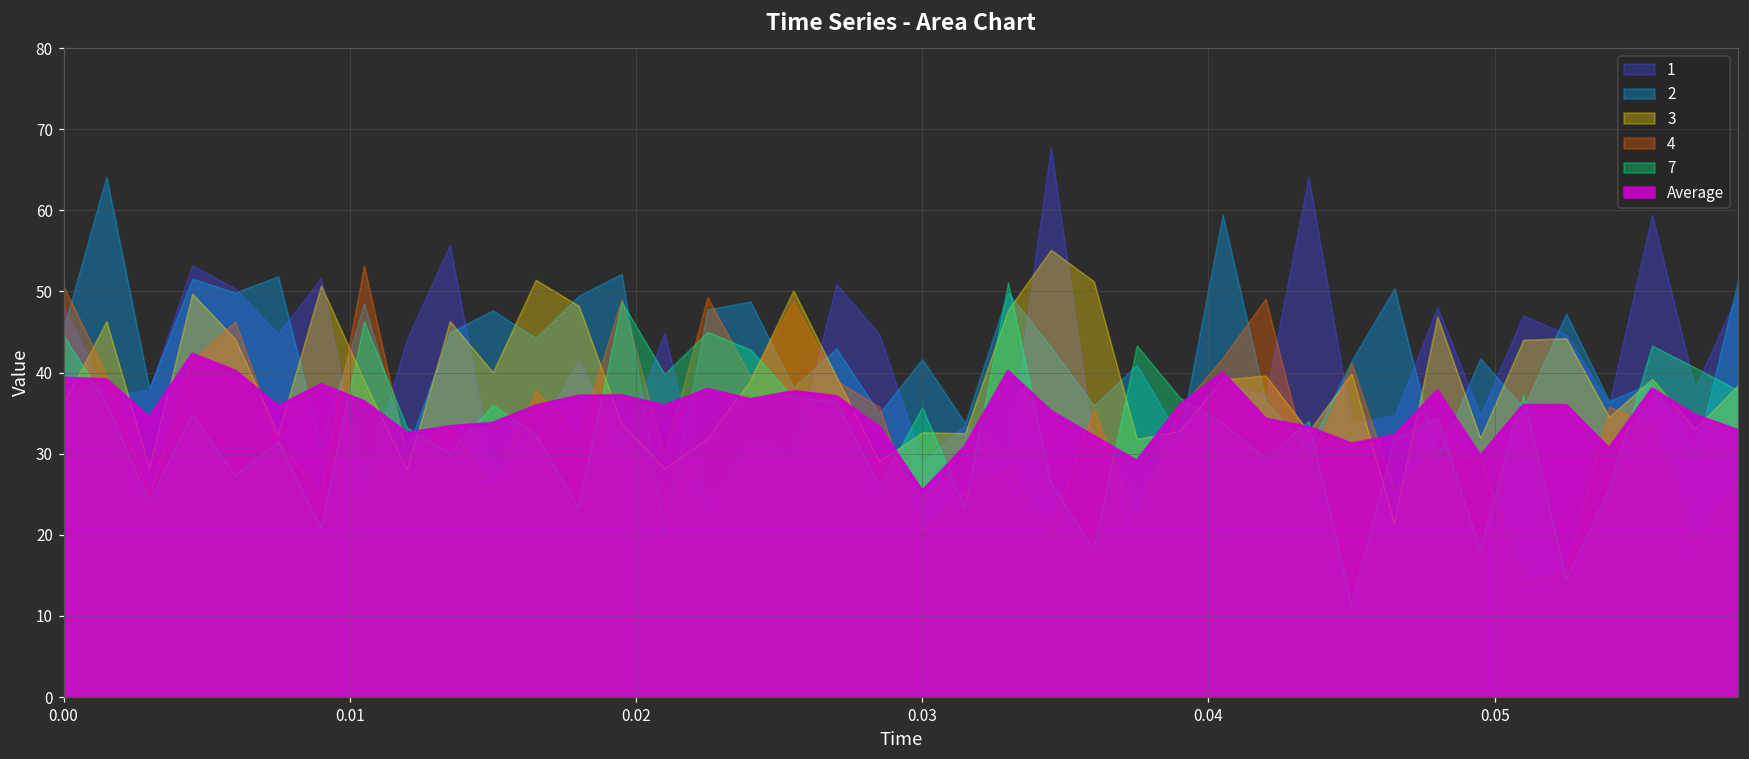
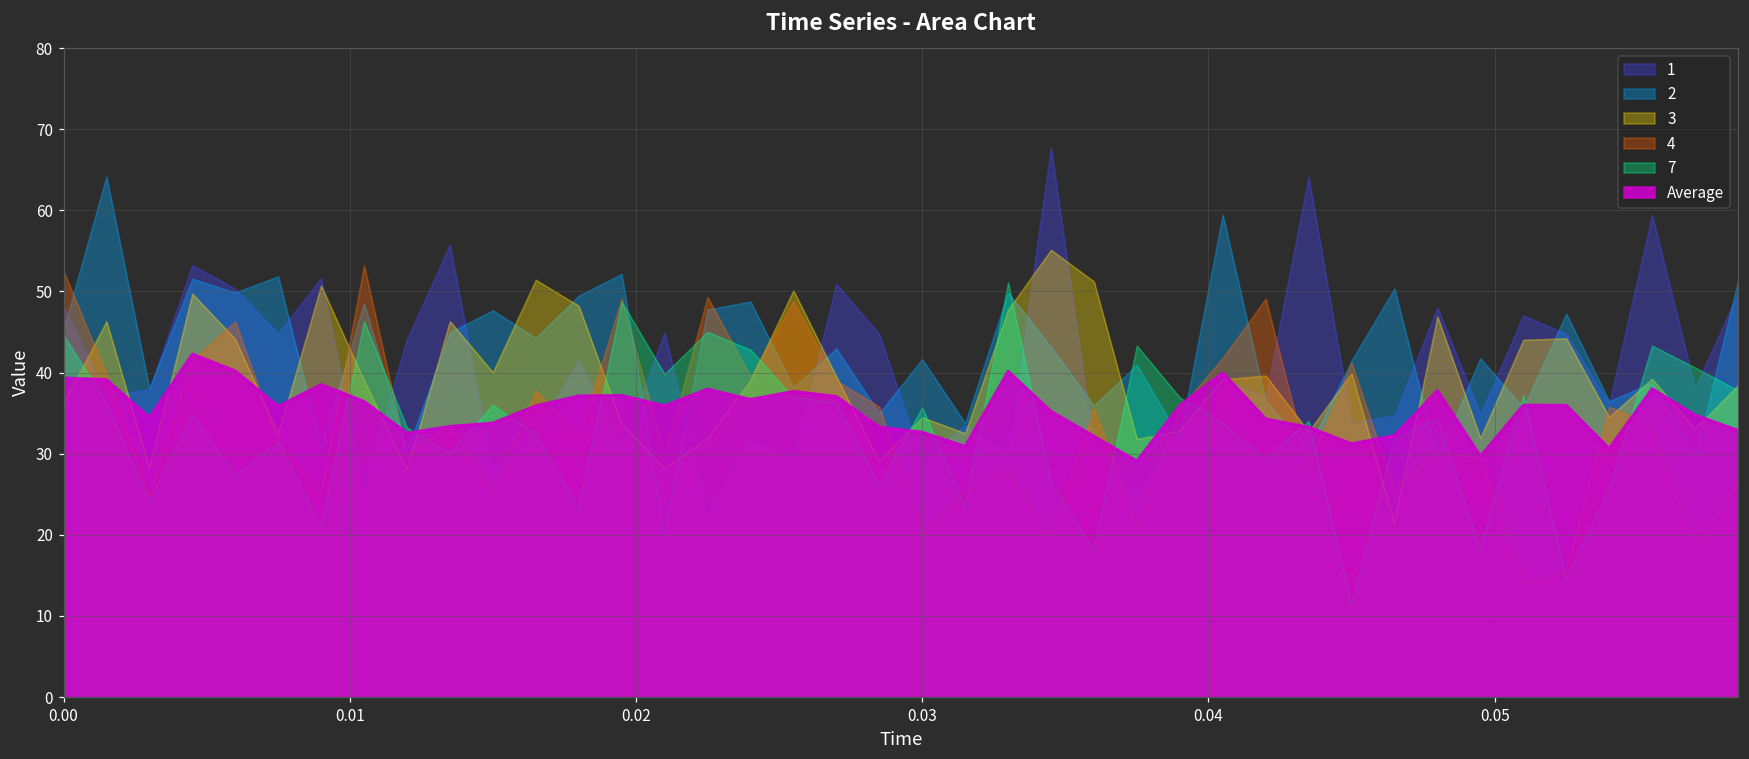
  {
    "1": {
      "0.00": 48,
      "0.03": 29
    },
    "2": {
      "0.00": 45,
      "0.03": 42
    },
    "3": {
      "0.00": 36,
-     "0.03": 33
+     "0.03": 34
    },
    "4": {
-     "0.00": 51,
+     "0.00": 53,
      "0.03": 20
    },
    "7": {
      "0.00": 45,
      "0.03": 36
    },
    "Average": {
      "0.00": 39,
-     "0.03": 25
+     "0.03": 33
    }
  }
